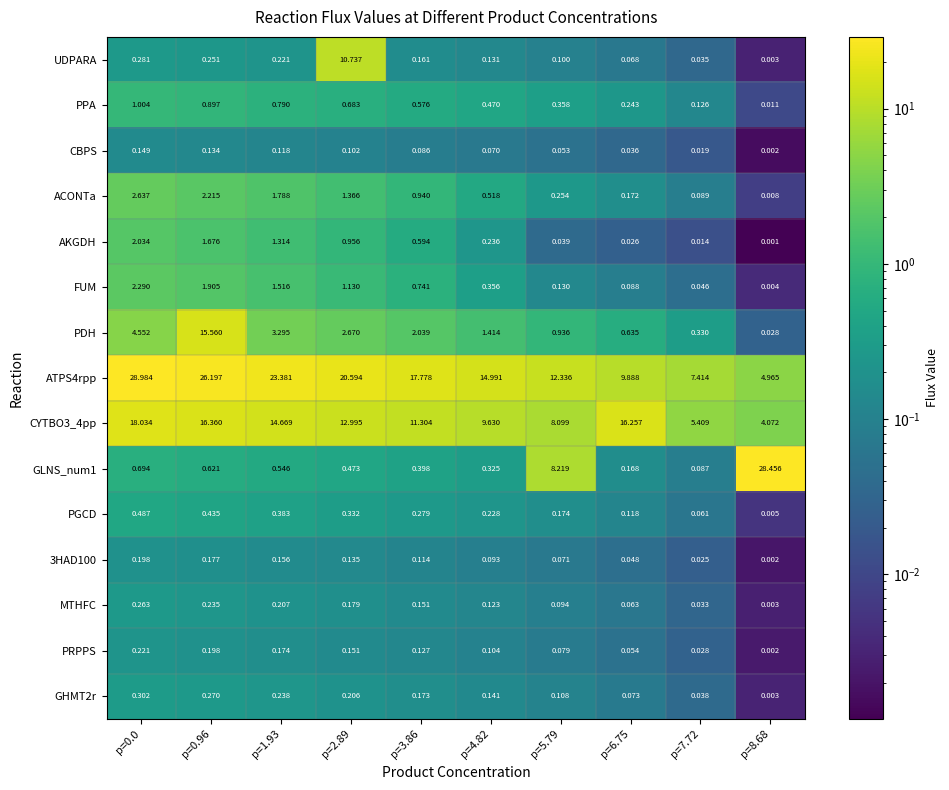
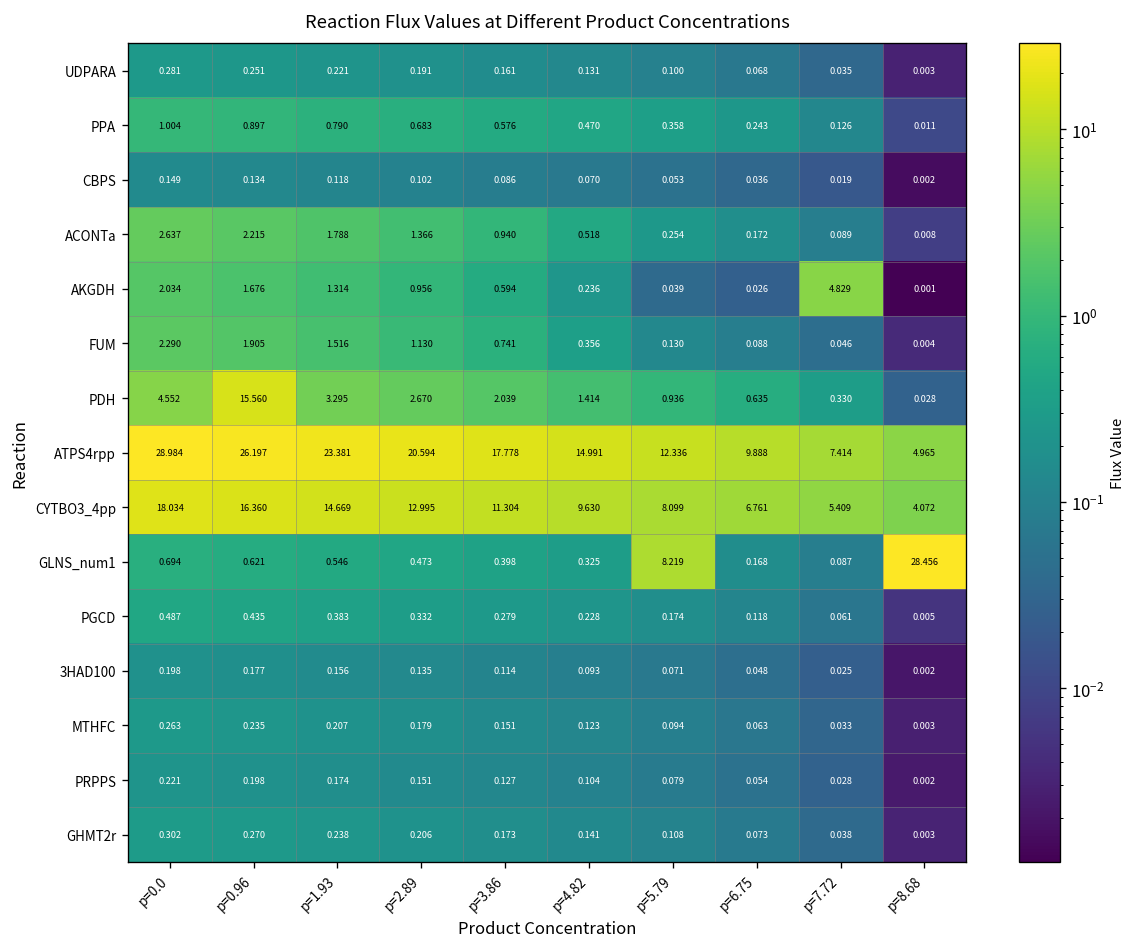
  {
    "UDPARA": {
      "p=0.0": 0.281,
      "p=0.96": 0.251,
      "p=1.93": 0.221,
-     "p=2.89": 10.737,
+     "p=2.89": 0.191,
      "p=3.86": 0.161,
      "p=4.82": 0.131,
      "p=5.79": 0.100,
      "p=6.75": 0.068,
      "p=7.72": 0.035,
      "p=8.68": 0.003
    },
    "PPA": {
      "p=0.0": 1.004,
      "p=0.96": 0.897,
      "p=1.93": 0.790,
      "p=2.89": 0.683,
      "p=3.86": 0.576,
      "p=4.82": 0.470,
      "p=5.79": 0.358,
      "p=6.75": 0.243,
      "p=7.72": 0.126,
      "p=8.68": 0.011
    },
    "CBPS": {
      "p=0.0": 0.149,
      "p=0.96": 0.134,
      "p=1.93": 0.118,
      "p=2.89": 0.102,
      "p=3.86": 0.086,
      "p=4.82": 0.070,
      "p=5.79": 0.053,
      "p=6.75": 0.036,
      "p=7.72": 0.019,
      "p=8.68": 0.002
    },
    "ACONTa": {
      "p=0.0": 2.637,
      "p=0.96": 2.215,
      "p=1.93": 1.788,
      "p=2.89": 1.366,
      "p=3.86": 0.940,
      "p=4.82": 0.518,
      "p=5.79": 0.254,
      "p=6.75": 0.172,
      "p=7.72": 0.089,
      "p=8.68": 0.008
    },
    "AKGDH": {
      "p=0.0": 2.034,
      "p=0.96": 1.676,
      "p=1.93": 1.314,
      "p=2.89": 0.956,
      "p=3.86": 0.594,
      "p=4.82": 0.236,
      "p=5.79": 0.039,
      "p=6.75": 0.026,
-     "p=7.72": 0.014,
+     "p=7.72": 4.829,
      "p=8.68": 0.001
    },
    "FUM": {
      "p=0.0": 2.290,
      "p=0.96": 1.905,
      "p=1.93": 1.516,
      "p=2.89": 1.130,
      "p=3.86": 0.741,
      "p=4.82": 0.356,
      "p=5.79": 0.130,
      "p=6.75": 0.088,
      "p=7.72": 0.046,
      "p=8.68": 0.004
    },
    "PDH": {
      "p=0.0": 4.552,
      "p=0.96": 15.560,
      "p=1.93": 3.295,
      "p=2.89": 2.670,
      "p=3.86": 2.039,
      "p=4.82": 1.414,
      "p=5.79": 0.936,
      "p=6.75": 0.635,
      "p=7.72": 0.330,
      "p=8.68": 0.028
    },
    "ATPS4rpp": {
      "p=0.0": 28.984,
      "p=0.96": 26.197,
      "p=1.93": 23.381,
      "p=2.89": 20.594,
      "p=3.86": 17.778,
      "p=4.82": 14.991,
      "p=5.79": 12.336,
      "p=6.75": 9.888,
      "p=7.72": 7.414,
      "p=8.68": 4.965
    },
    "CYTBO3_4pp": {
      "p=0.0": 18.034,
      "p=0.96": 16.360,
      "p=1.93": 14.669,
      "p=2.89": 12.995,
      "p=3.86": 11.304,
      "p=4.82": 9.630,
      "p=5.79": 8.099,
-     "p=6.75": 16.257,
+     "p=6.75": 6.761,
      "p=7.72": 5.409,
      "p=8.68": 4.072
    },
    "GLNS_num1": {
      "p=0.0": 0.694,
      "p=0.96": 0.621,
      "p=1.93": 0.546,
      "p=2.89": 0.473,
      "p=3.86": 0.398,
      "p=4.82": 0.325,
      "p=5.79": 8.219,
      "p=6.75": 0.168,
      "p=7.72": 0.087,
      "p=8.68": 28.456
    },
    "PGCD": {
      "p=0.0": 0.487,
      "p=0.96": 0.435,
      "p=1.93": 0.383,
      "p=2.89": 0.332,
      "p=3.86": 0.279,
      "p=4.82": 0.228,
      "p=5.79": 0.174,
      "p=6.75": 0.118,
      "p=7.72": 0.061,
      "p=8.68": 0.005
    },
    "3HAD100": {
      "p=0.0": 0.198,
      "p=0.96": 0.177,
      "p=1.93": 0.156,
      "p=2.89": 0.135,
      "p=3.86": 0.114,
      "p=4.82": 0.093,
      "p=5.79": 0.071,
      "p=6.75": 0.048,
      "p=7.72": 0.025,
      "p=8.68": 0.002
    },
    "MTHFC": {
      "p=0.0": 0.263,
      "p=0.96": 0.235,
      "p=1.93": 0.207,
      "p=2.89": 0.179,
      "p=3.86": 0.151,
      "p=4.82": 0.123,
      "p=5.79": 0.094,
      "p=6.75": 0.063,
      "p=7.72": 0.033,
      "p=8.68": 0.003
    },
    "PRPPS": {
      "p=0.0": 0.221,
      "p=0.96": 0.198,
      "p=1.93": 0.174,
      "p=2.89": 0.151,
      "p=3.86": 0.127,
      "p=4.82": 0.104,
      "p=5.79": 0.079,
      "p=6.75": 0.054,
      "p=7.72": 0.028,
      "p=8.68": 0.002
    },
    "GHMT2r": {
      "p=0.0": 0.302,
      "p=0.96": 0.270,
      "p=1.93": 0.238,
      "p=2.89": 0.206,
      "p=3.86": 0.173,
      "p=4.82": 0.141,
      "p=5.79": 0.108,
      "p=6.75": 0.073,
      "p=7.72": 0.038,
      "p=8.68": 0.003
    }
  }
